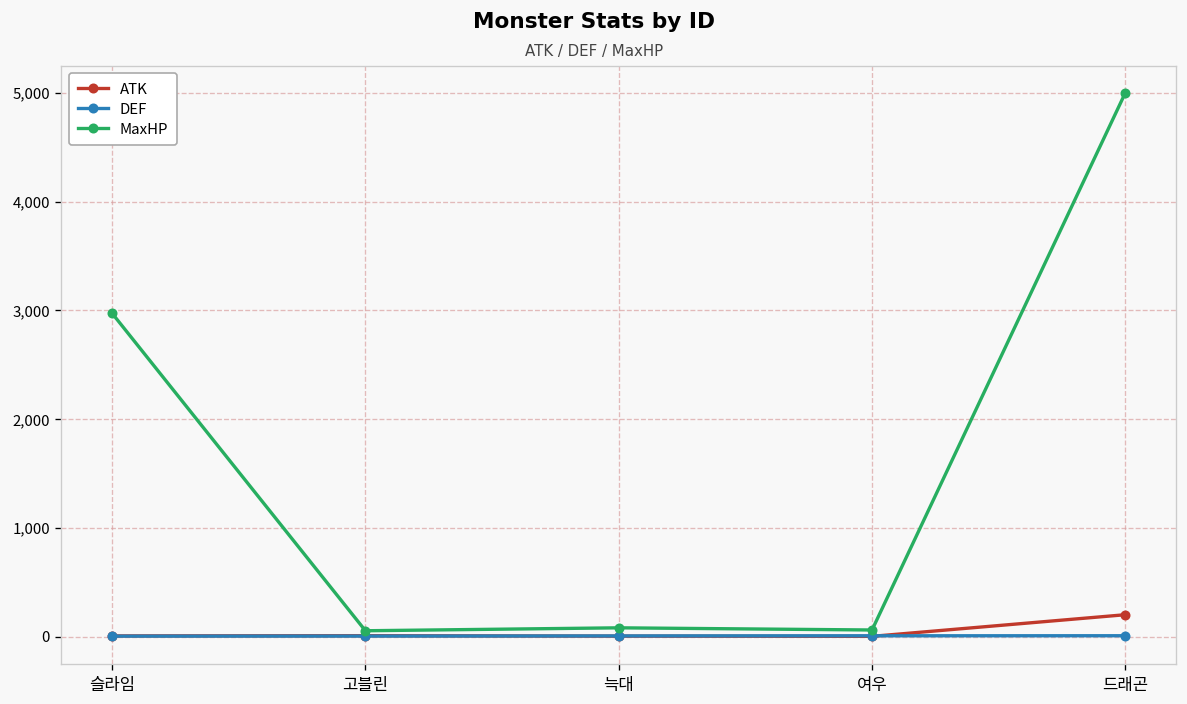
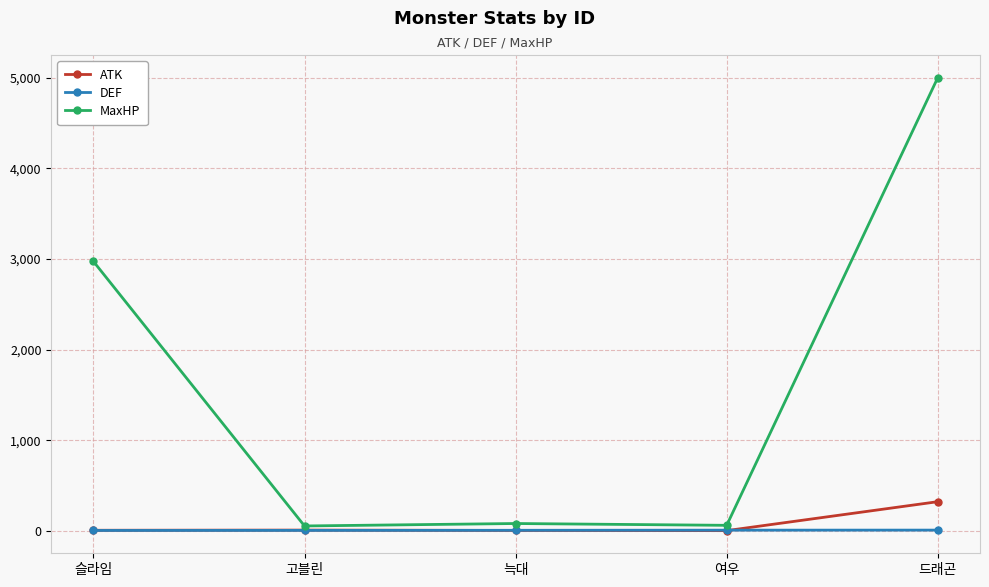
  {
    "ATK": {
-     "드래곤": "200"
+     "드래곤": "300"
    },
    "DEF": {
      "드래곤": "0"
    },
    "MaxHP": {
      "슬라임": "3,000",
      "고블린": "100",
      "늑대": "100",
      "여우": "100",
      "드래곤": "5,000"
    }
  }
